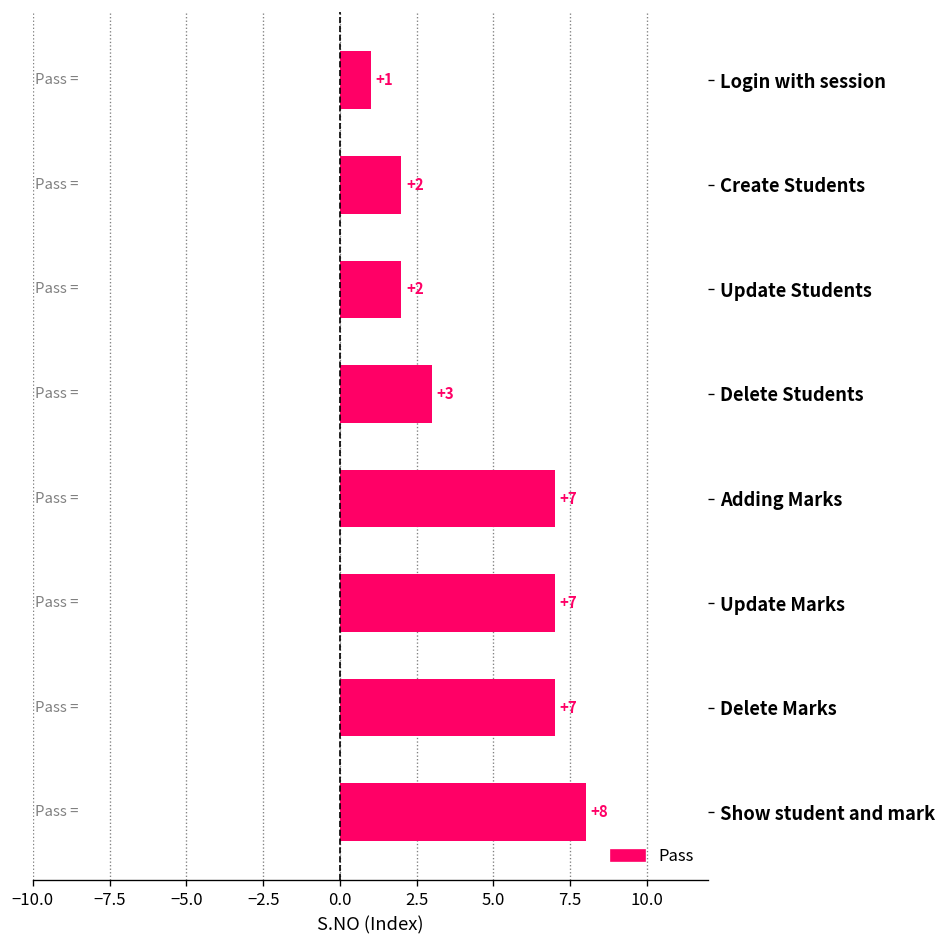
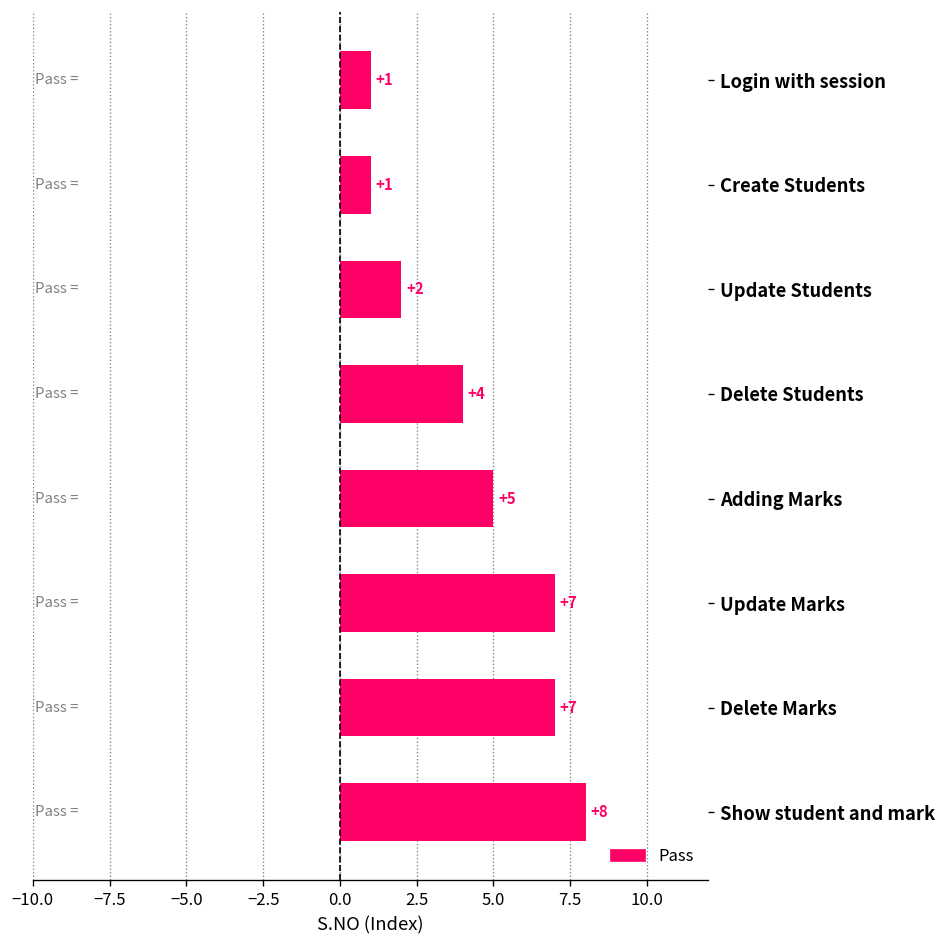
  {
    "Login with session": "+1",
-   "Create Students": "+2",
+   "Create Students": "+1",
    "Update Students": "+2",
-   "Delete Students": "+3",
-   "Adding Marks": "+7",
+   "Delete Students": "+4",
+   "Adding Marks": "+5",
    "Update Marks": "+7",
    "Delete Marks": "+7",
    "Show student and mark": "+8"
  }
